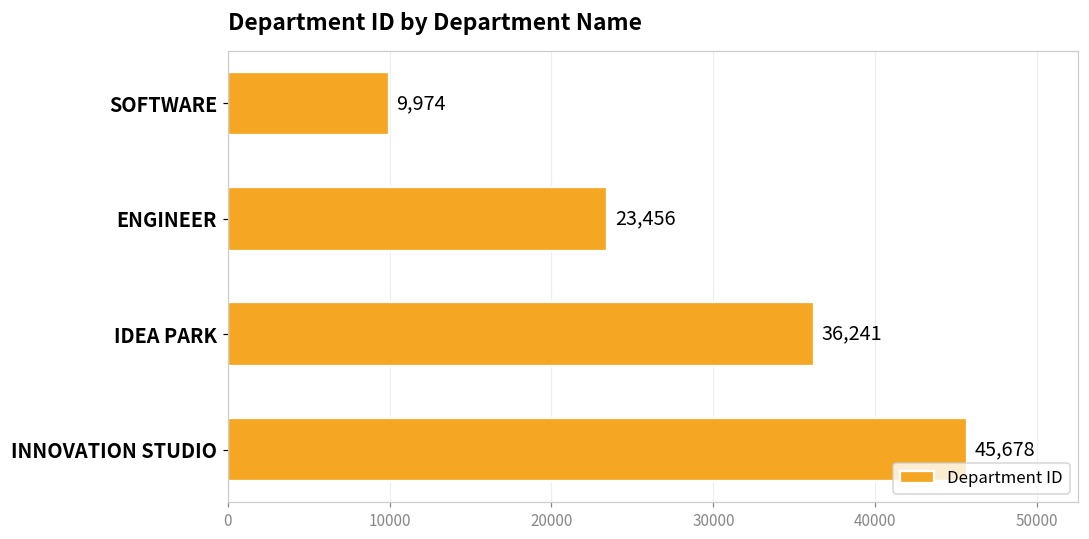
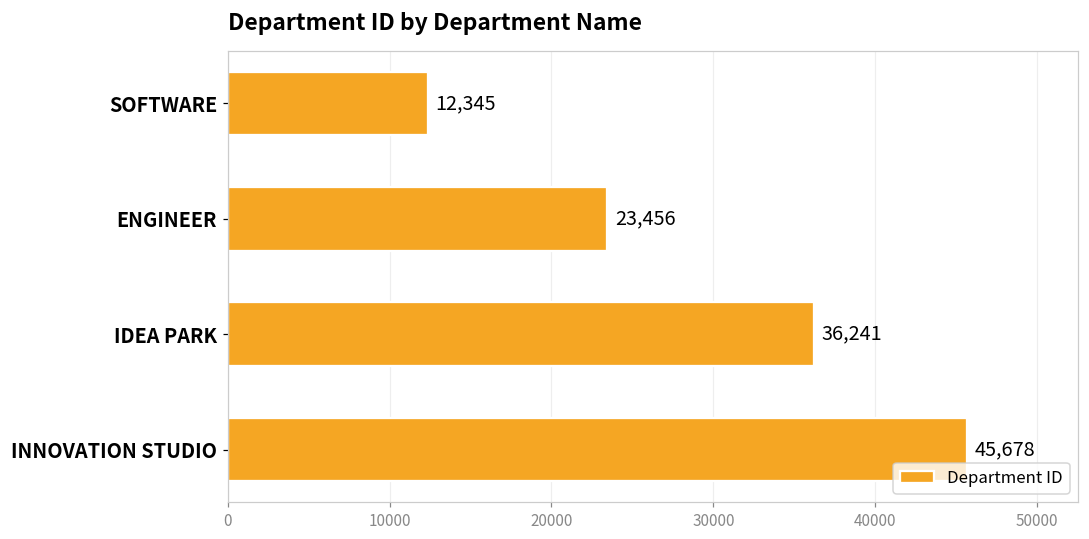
  {
-   "SOFTWARE": "9,974",
+   "SOFTWARE": "12,345",
    "ENGINEER": "23,456",
    "IDEA PARK": "36,241",
    "INNOVATION STUDIO": "45,678"
  }
